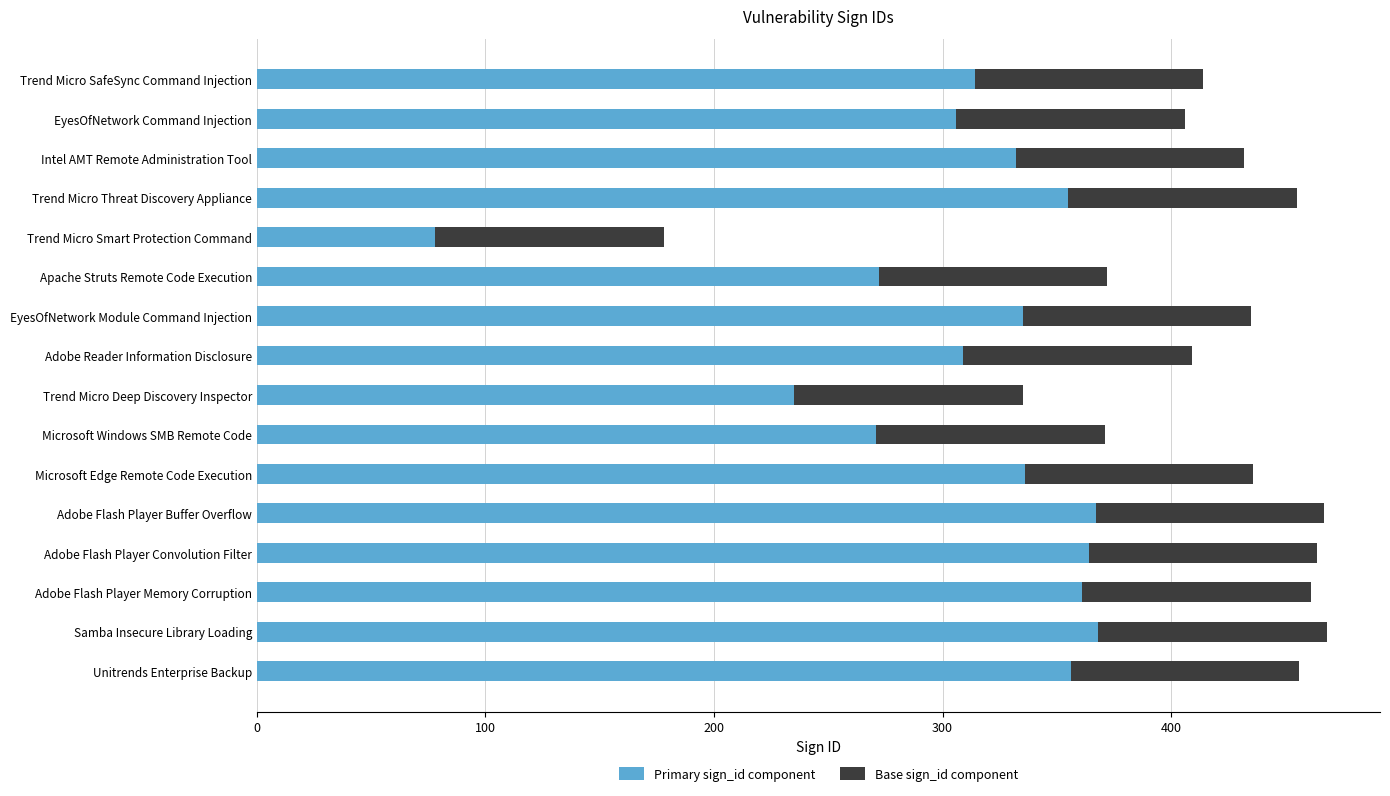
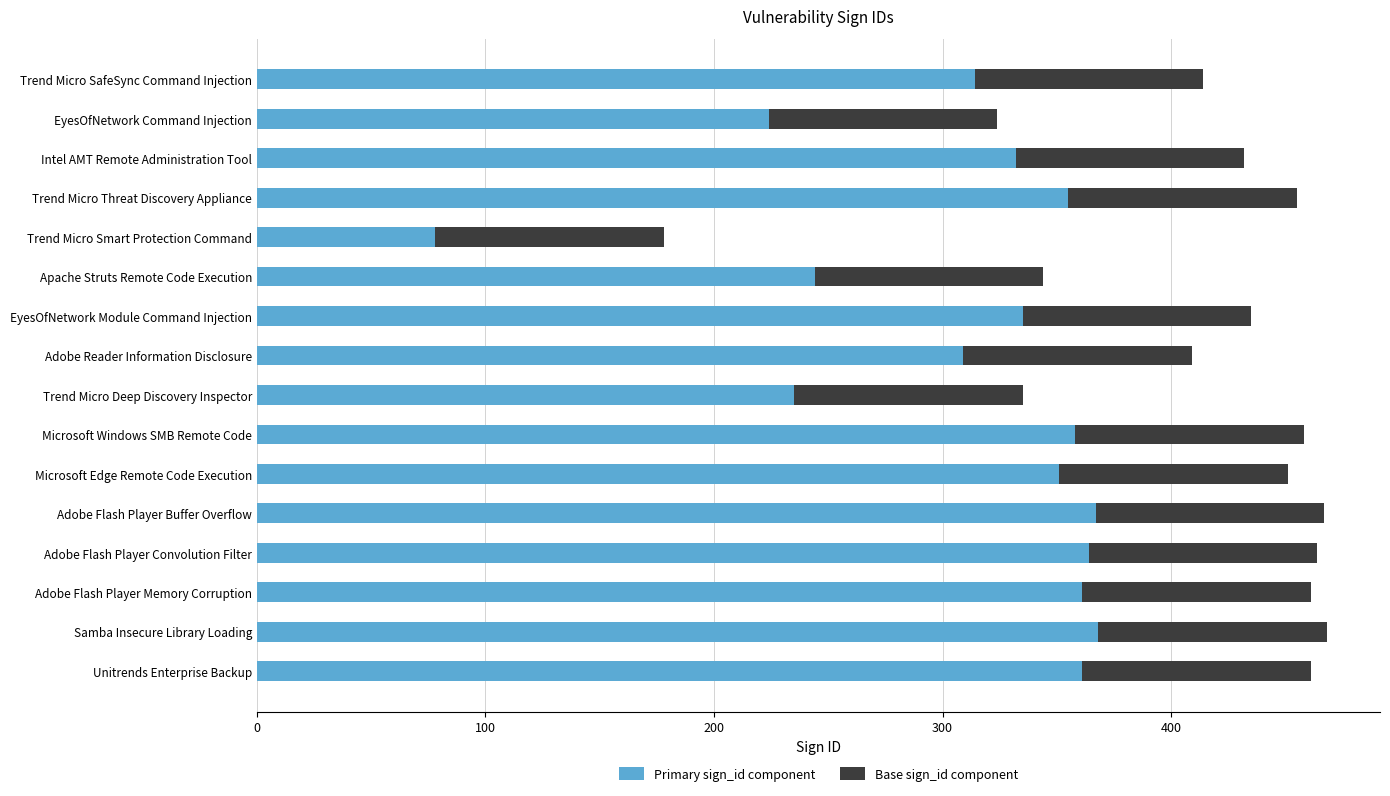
  {
    "Primary sign_id component": {
      "Trend Micro SafeSync Command Injection": 314,
-     "EyesOfNetwork Command Injection": 306,
+     "EyesOfNetwork Command Injection": 224,
      "Intel AMT Remote Administration Tool": 332,
      "Trend Micro Threat Discovery Appliance": 355,
      "Trend Micro Smart Protection Command": 78,
-     "Apache Struts Remote Code Execution": 272,
+     "Apache Struts Remote Code Execution": 244,
      "EyesOfNetwork Module Command Injection": 335,
      "Adobe Reader Information Disclosure": 309,
      "Trend Micro Deep Discovery Inspector": 235,
-     "Microsoft Windows SMB Remote Code": 271,
-     "Microsoft Edge Remote Code Execution": 336,
+     "Microsoft Windows SMB Remote Code": 358,
+     "Microsoft Edge Remote Code Execution": 351,
      "Adobe Flash Player Buffer Overflow": 367,
      "Adobe Flash Player Convolution Filter": 364,
      "Adobe Flash Player Memory Corruption": 361,
      "Samba Insecure Library Loading": 368,
-     "Unitrends Enterprise Backup": 356
+     "Unitrends Enterprise Backup": 361
    },
    "Base sign_id component": {
      "Trend Micro SafeSync Command Injection": 100,
      "EyesOfNetwork Command Injection": 100,
      "Intel AMT Remote Administration Tool": 100,
      "Trend Micro Threat Discovery Appliance": 100,
      "Trend Micro Smart Protection Command": 100,
      "Apache Struts Remote Code Execution": 100,
      "EyesOfNetwork Module Command Injection": 100,
      "Adobe Reader Information Disclosure": 100,
      "Trend Micro Deep Discovery Inspector": 100,
      "Microsoft Windows SMB Remote Code": 100,
      "Microsoft Edge Remote Code Execution": 100,
      "Adobe Flash Player Buffer Overflow": 100,
      "Adobe Flash Player Convolution Filter": 100,
      "Adobe Flash Player Memory Corruption": 100,
      "Samba Insecure Library Loading": 100,
      "Unitrends Enterprise Backup": 100
    }
  }
